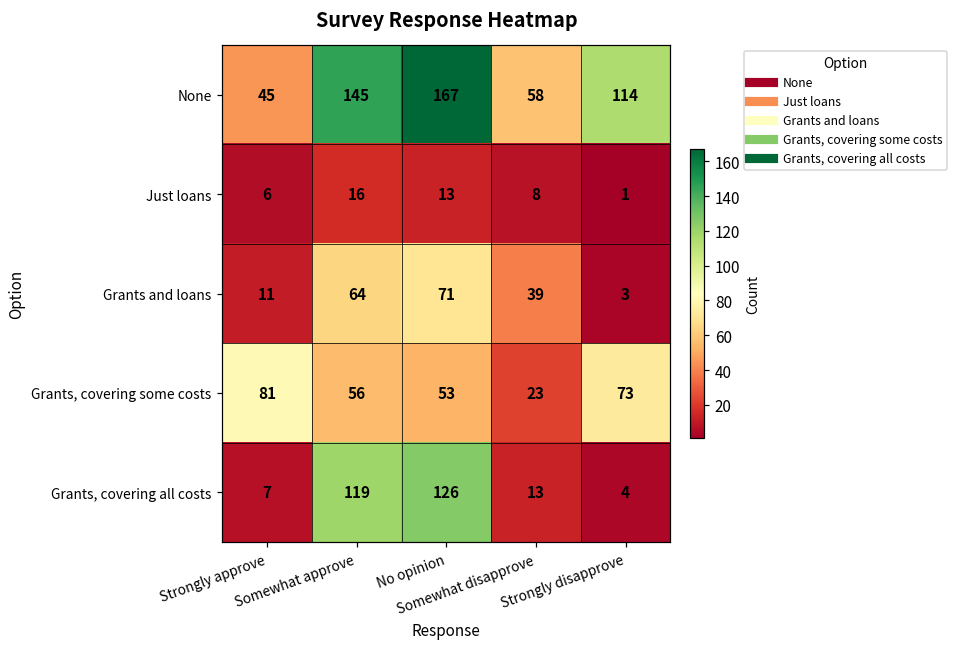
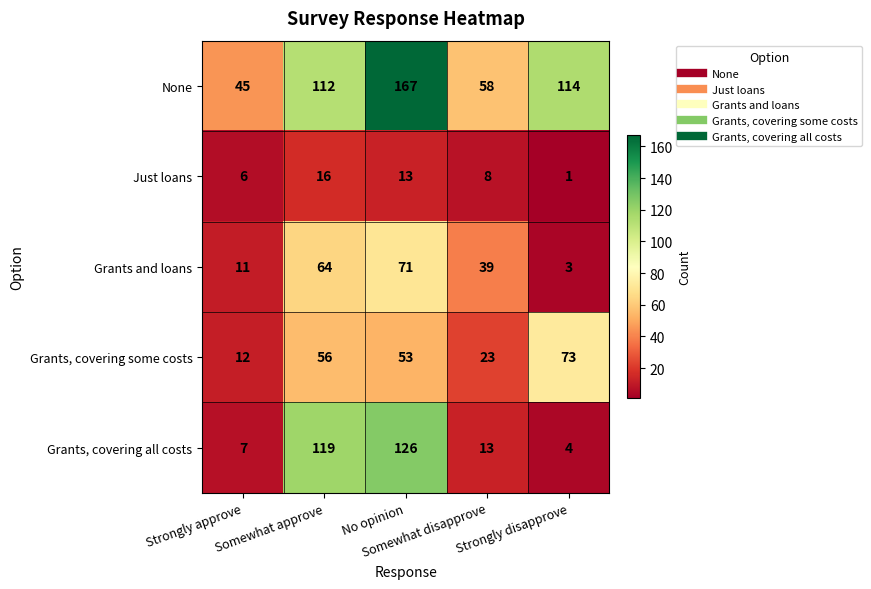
  {
    "None": {
      "Strongly approve": 45,
-     "Somewhat approve": 145,
+     "Somewhat approve": 112,
      "No opinion": 167,
      "Somewhat disapprove": 58,
      "Strongly disapprove": 114
    },
    "Just loans": {
      "Strongly approve": 6,
      "Somewhat approve": 16,
      "No opinion": 13,
      "Somewhat disapprove": 8,
      "Strongly disapprove": 1
    },
    "Grants and loans": {
      "Strongly approve": 11,
      "Somewhat approve": 64,
      "No opinion": 71,
      "Somewhat disapprove": 39,
      "Strongly disapprove": 3
    },
    "Grants, covering some costs": {
-     "Strongly approve": 81,
+     "Strongly approve": 12,
      "Somewhat approve": 56,
      "No opinion": 53,
      "Somewhat disapprove": 23,
      "Strongly disapprove": 73
    },
    "Grants, covering all costs": {
      "Strongly approve": 7,
      "Somewhat approve": 119,
      "No opinion": 126,
      "Somewhat disapprove": 13,
      "Strongly disapprove": 4
    }
  }
